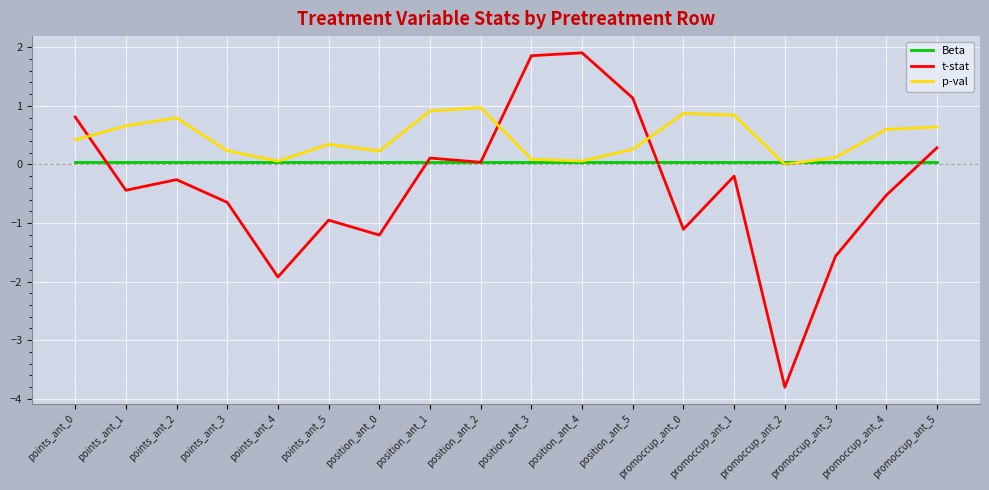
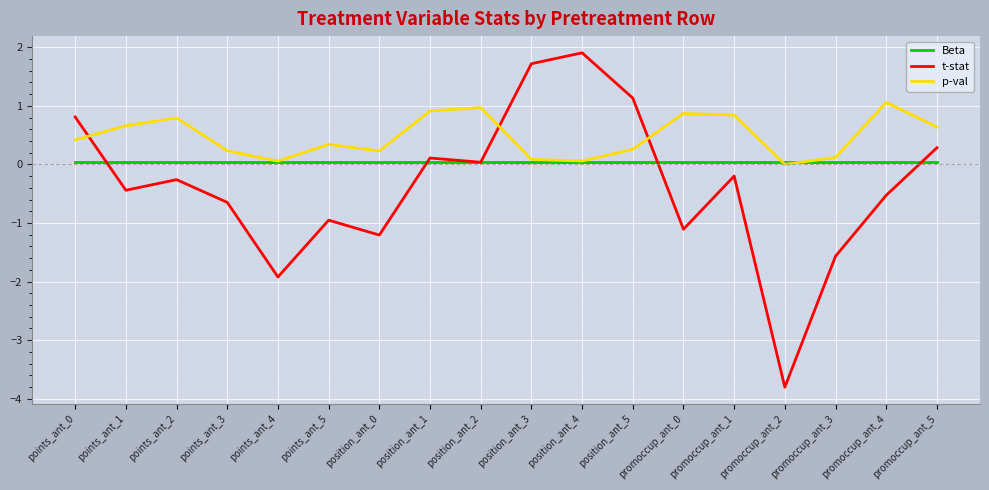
  {
    "Beta": {
      "points_ant_0": 0.0,
      "points_ant_1": 0.0,
      "points_ant_2": 0.0,
      "points_ant_3": 0.0,
      "points_ant_5": 0.0,
      "position_ant_0": 0.0,
      "position_ant_1": 0.0,
      "position_ant_3": 0.0,
      "position_ant_5": 0.0,
      "promoccup_ant_0": 0.0,
      "promoccup_ant_1": 0.0,
      "promoccup_ant_3": 0.0,
      "promoccup_ant_4": 0.0,
      "promoccup_ant_5": 0.0
    },
    "t-stat": {
      "points_ant_0": 0.8,
      "points_ant_1": -0.4,
      "points_ant_2": -0.3,
      "points_ant_3": -0.6,
      "points_ant_4": -1.9,
      "points_ant_5": -1.0,
      "position_ant_0": -1.2,
      "position_ant_1": 0.1,
-     "position_ant_3": 1.9,
+     "position_ant_3": 1.7,
      "position_ant_4": 1.9,
      "position_ant_5": 1.1,
      "promoccup_ant_0": -1.1,
      "promoccup_ant_1": -0.2,
      "promoccup_ant_2": -3.8,
      "promoccup_ant_3": -1.6,
      "promoccup_ant_4": -0.5,
      "promoccup_ant_5": 0.3
    },
    "p-val": {
      "points_ant_0": 0.4,
      "points_ant_1": 0.7,
      "points_ant_2": 0.8,
      "points_ant_3": 0.2,
      "points_ant_5": 0.3,
      "position_ant_0": 0.2,
      "position_ant_1": 0.9,
      "position_ant_2": 1.0,
      "position_ant_3": 0.1,
      "position_ant_5": 0.3,
      "promoccup_ant_0": 0.9,
      "promoccup_ant_1": 0.8,
      "promoccup_ant_3": 0.1,
-     "promoccup_ant_4": 0.6,
+     "promoccup_ant_4": 1.1,
      "promoccup_ant_5": 0.6
    }
  }
